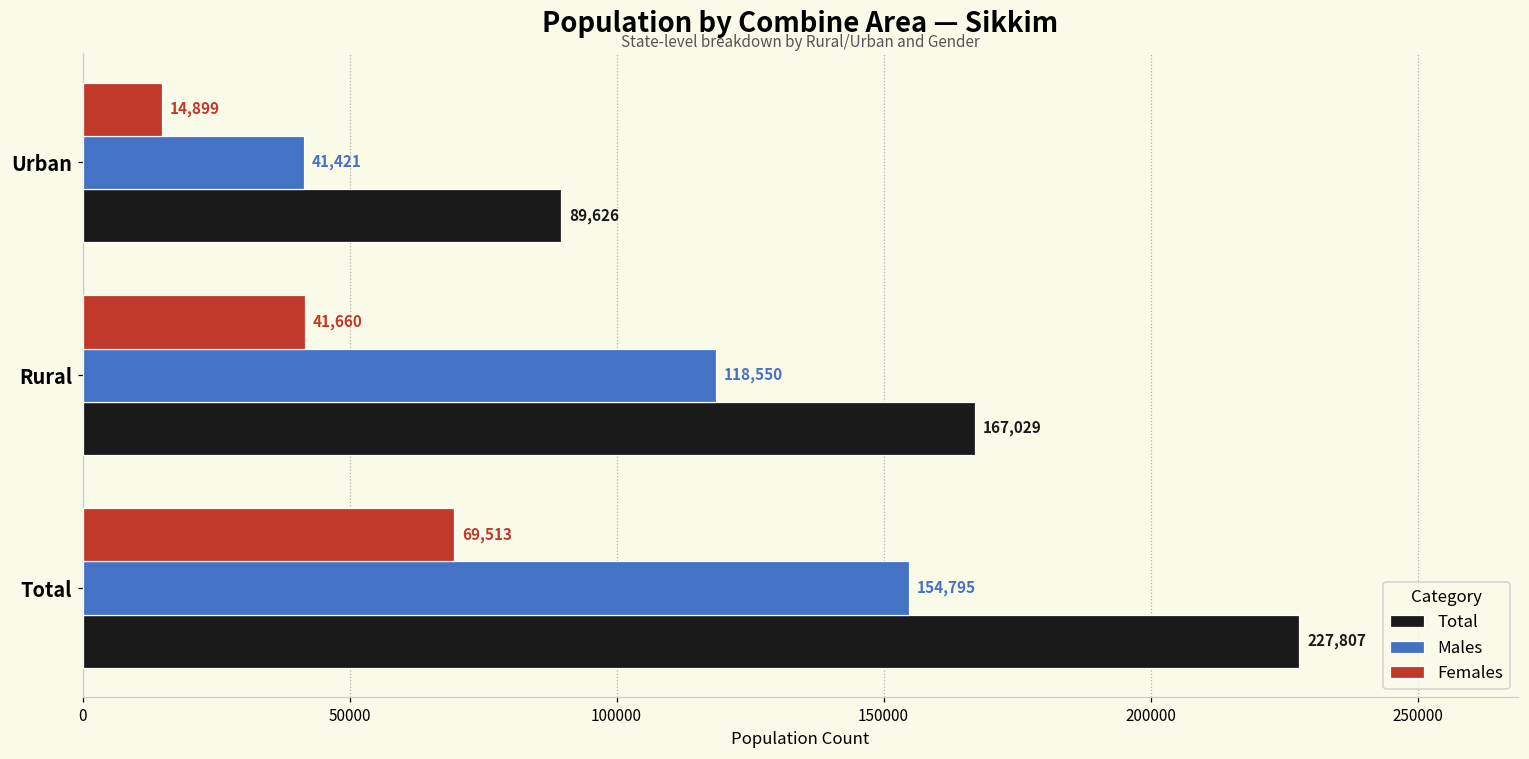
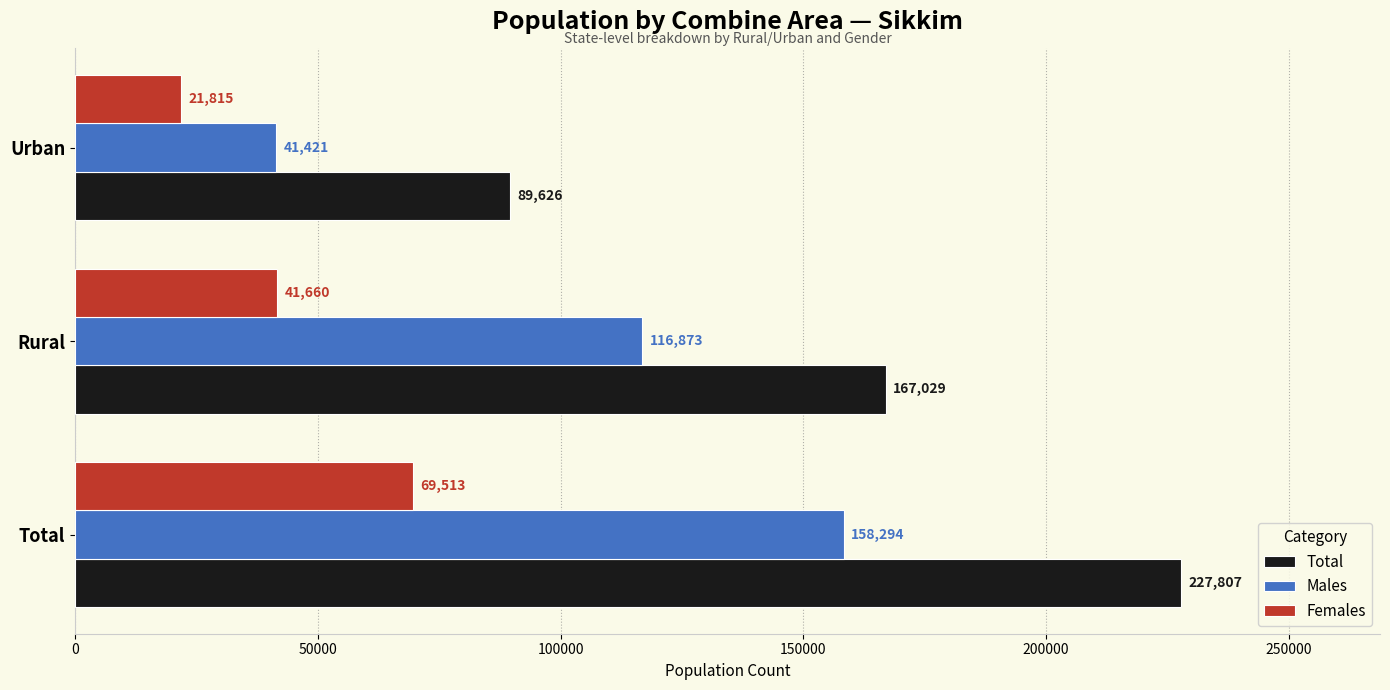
  {
    "Total": {
      "Urban": "89,626",
      "Rural": "167,029",
      "Total": "227,807"
    },
    "Males": {
      "Urban": "41,421",
-     "Rural": "118,550",
-     "Total": "154,795"
+     "Rural": "116,873",
+     "Total": "158,294"
    },
    "Females": {
-     "Urban": "14,899",
+     "Urban": "21,815",
      "Rural": "41,660",
      "Total": "69,513"
    }
  }
